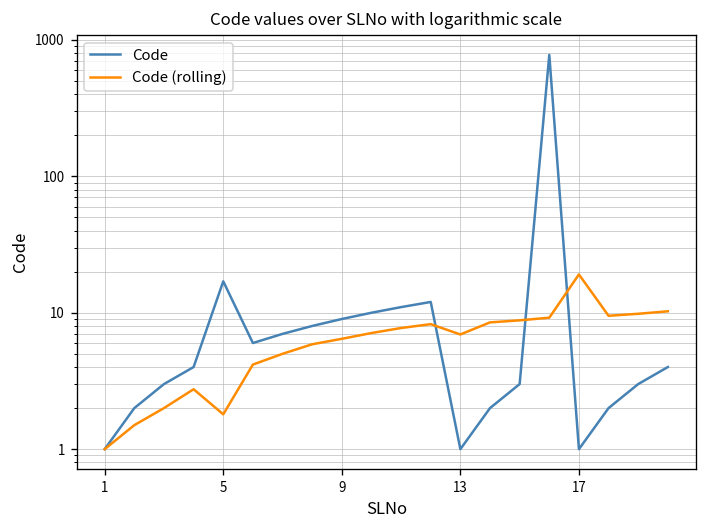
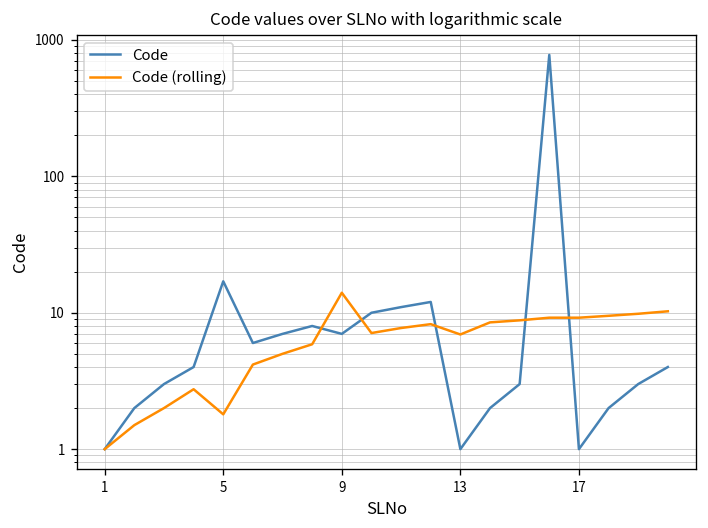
  {
    "Code": {
      "5": 17,
-     "9": 9,
+     "9": 7,
      "13": 1,
      "17": 1
    },
    "Code (rolling)": {
      "5": 1.8,
-     "9": 6,
+     "9": 14,
      "13": 7,
-     "17": 19
+     "17": 9
    }
  }
